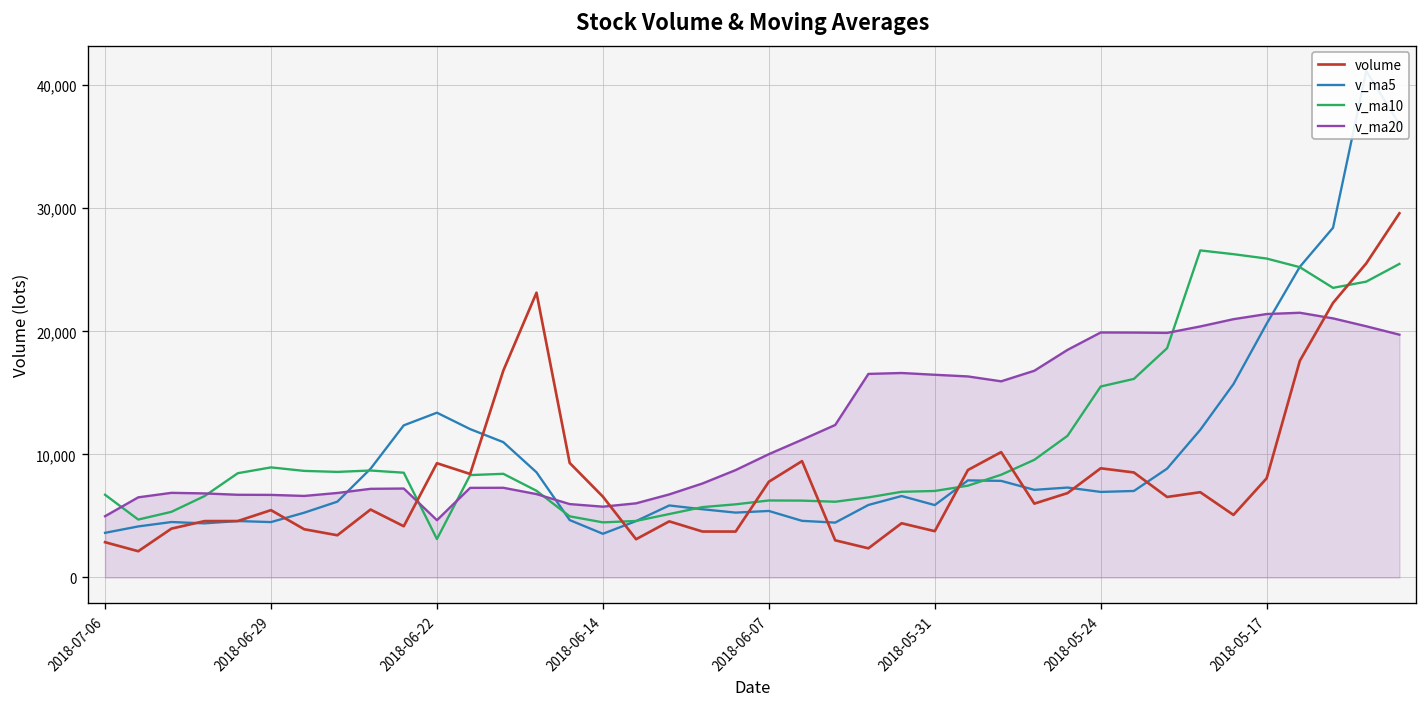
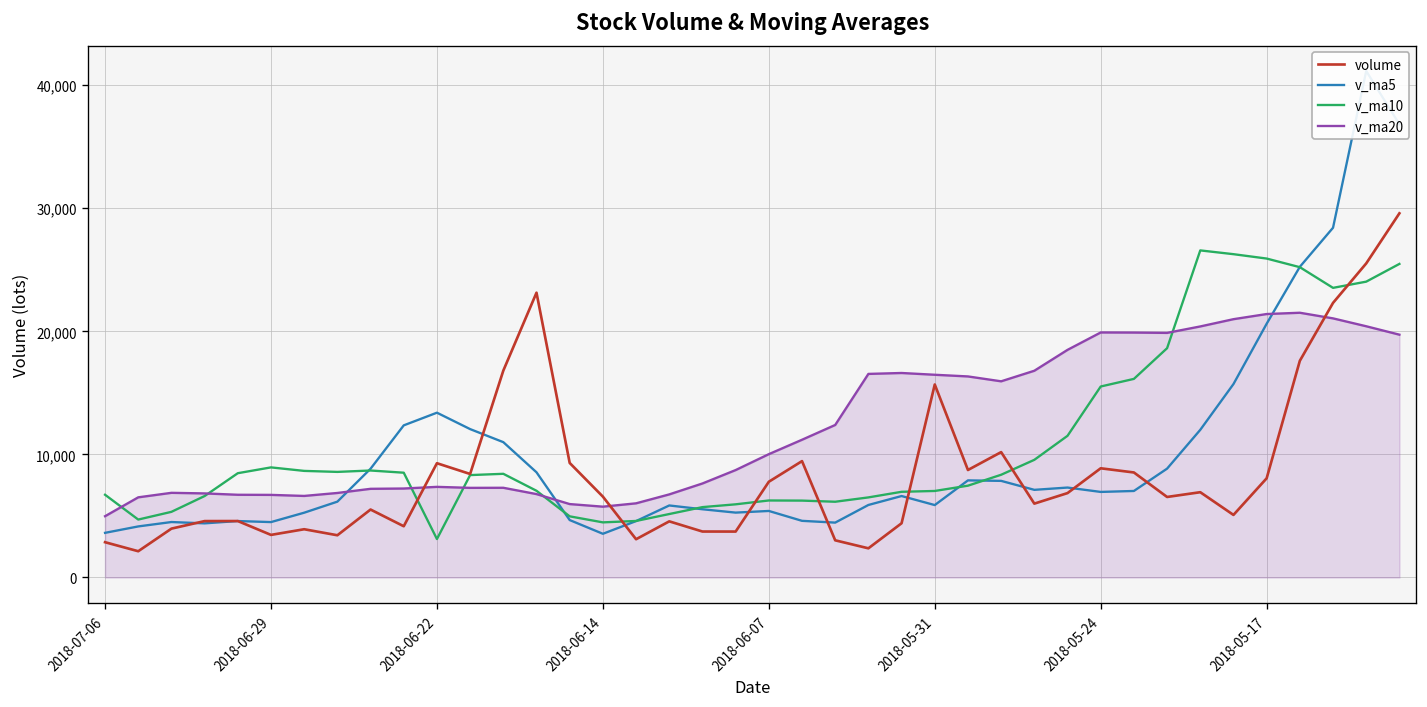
  {
    "volume": {
      "2018-07-06": "2,900",
-     "2018-06-29": "5,500",
+     "2018-06-29": "3,500",
      "2018-06-22": "9,300",
      "2018-06-14": "6,600",
      "2018-06-07": "7,800",
-     "2018-05-31": "3,800",
+     "2018-05-31": "15,700",
      "2018-05-24": "8,900",
      "2018-05-17": "8,100"
    },
    "v_ma5": {
      "2018-07-06": "3,600",
      "2018-06-29": "4,500",
      "2018-06-22": "13,400",
      "2018-06-14": "3,600",
      "2018-06-07": "5,400",
      "2018-05-31": "5,900",
      "2018-05-24": "7,000",
      "2018-05-17": "20,600"
    },
    "v_ma10": {
      "2018-07-06": "6,700",
      "2018-06-29": "8,900",
      "2018-06-22": "3,100",
      "2018-06-14": "4,500",
      "2018-06-07": "6,300",
      "2018-05-31": "7,000",
      "2018-05-24": "15,500",
      "2018-05-17": "25,900"
    },
    "v_ma20": {
      "2018-07-06": "5,000",
      "2018-06-29": "6,700",
-     "2018-06-22": "4,700",
+     "2018-06-22": "7,400",
      "2018-06-14": "5,800",
      "2018-06-07": "10,000",
      "2018-05-31": "16,500",
      "2018-05-24": "19,900",
      "2018-05-17": "21,400"
    }
  }
